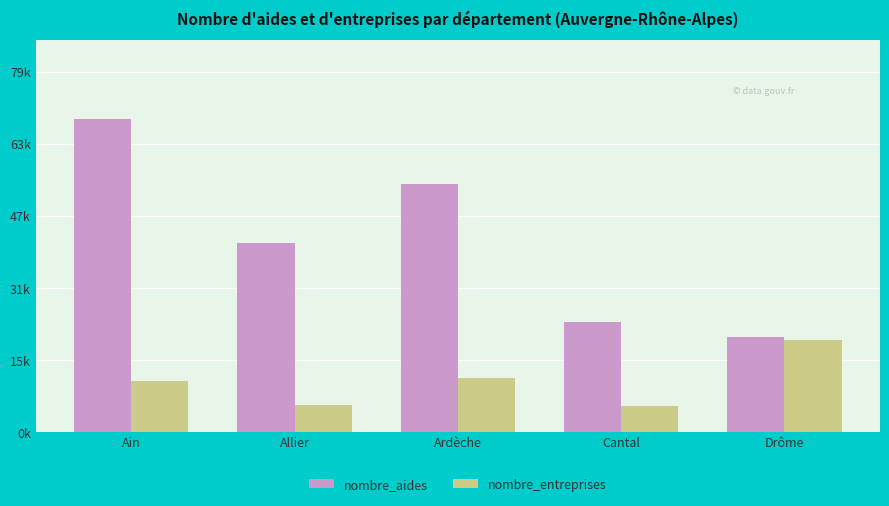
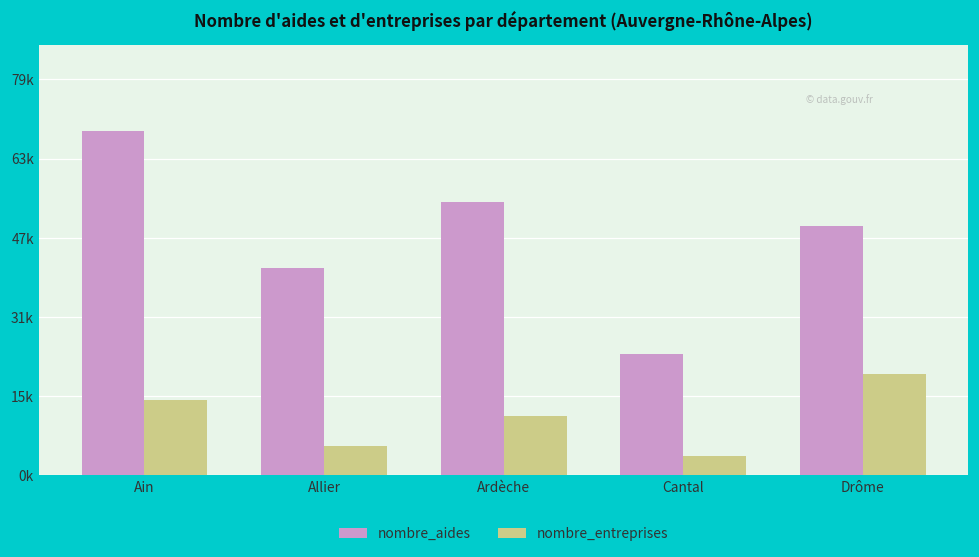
  {
    "nombre_aides": {
      "Ain": 70000,
      "Allier": 42000,
      "Ardèche": 55000,
      "Cantal": 24000,
-     "Drôme": 21000
+     "Drôme": 50000
    },
    "nombre_entreprises": {
-     "Ain": 11000,
+     "Ain": 15000,
      "Allier": 6000,
      "Ardèche": 12000,
-     "Cantal": 6000,
+     "Cantal": 4000,
      "Drôme": 20000
    }
  }
